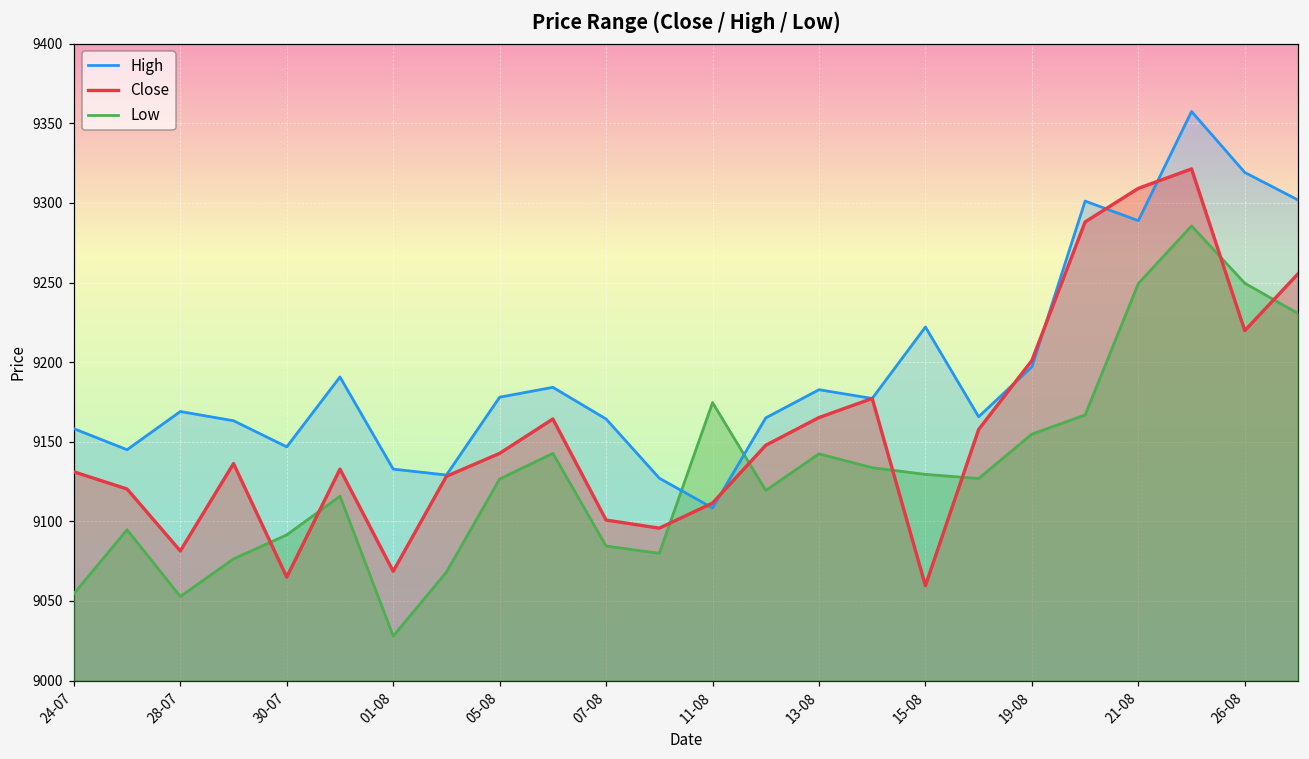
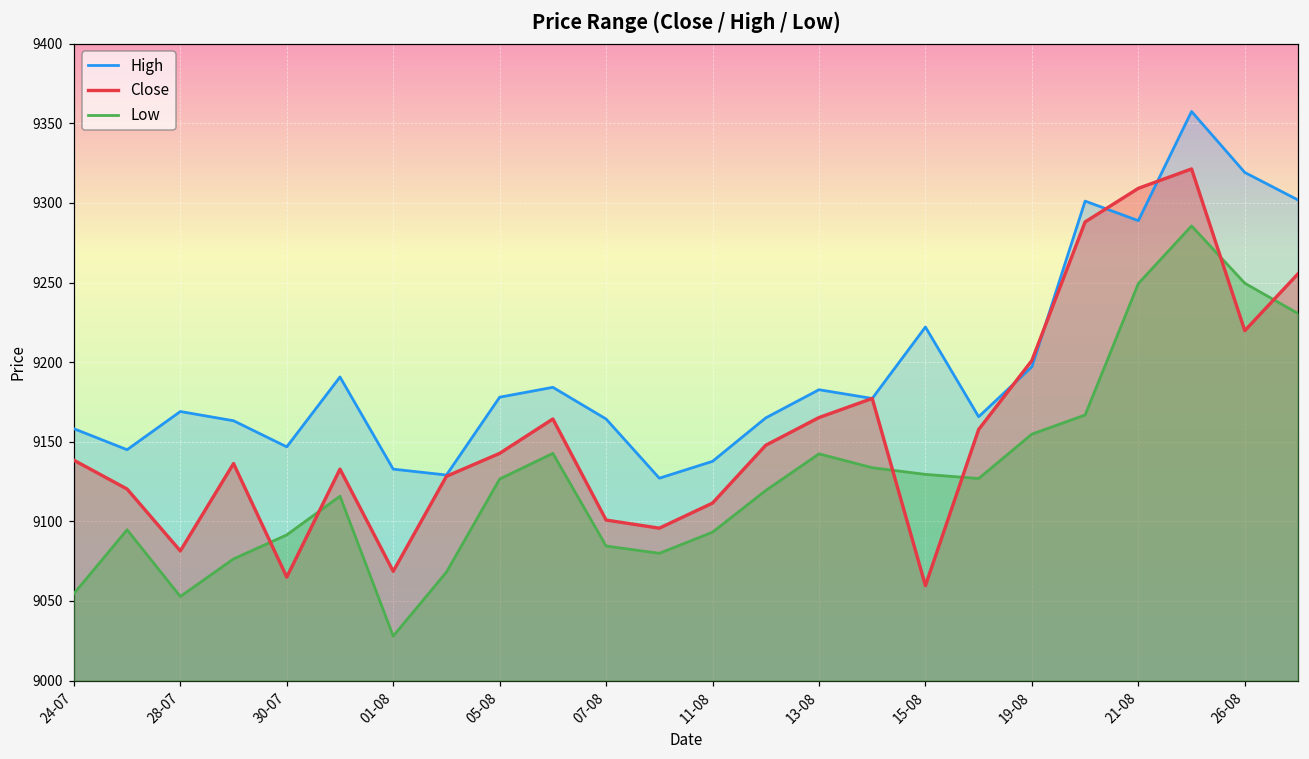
  {
    "High": {
      "24-07": 9158,
      "28-07": 9169,
      "30-07": 9147,
      "01-08": 9133,
      "05-08": 9178,
      "07-08": 9164,
-     "11-08": 9108,
+     "11-08": 9138,
      "13-08": 9183,
      "15-08": 9222,
      "19-08": 9197,
      "21-08": 9289,
      "26-08": 9319
    },
    "Close": {
-     "24-07": 9131,
+     "24-07": 9138,
      "28-07": 9081,
      "30-07": 9065,
      "01-08": 9069,
      "05-08": 9143,
      "07-08": 9101,
      "11-08": 9111,
      "13-08": 9165,
      "15-08": 9060,
      "19-08": 9201,
      "21-08": 9309,
      "26-08": 9220
    },
    "Low": {
      "24-07": 9055,
      "28-07": 9053,
      "30-07": 9092,
      "01-08": 9028,
      "05-08": 9127,
      "07-08": 9085,
-     "11-08": 9175,
+     "11-08": 9093,
      "13-08": 9142,
      "15-08": 9130,
      "19-08": 9155,
      "21-08": 9249,
      "26-08": 9250
    }
  }
